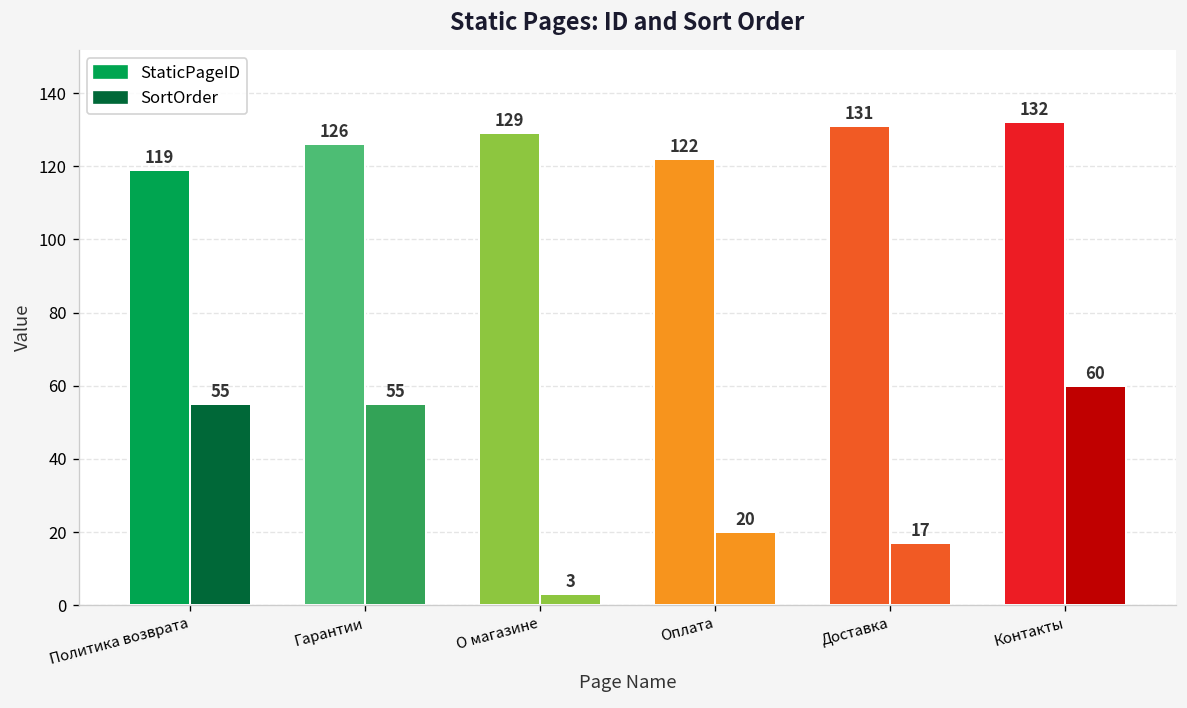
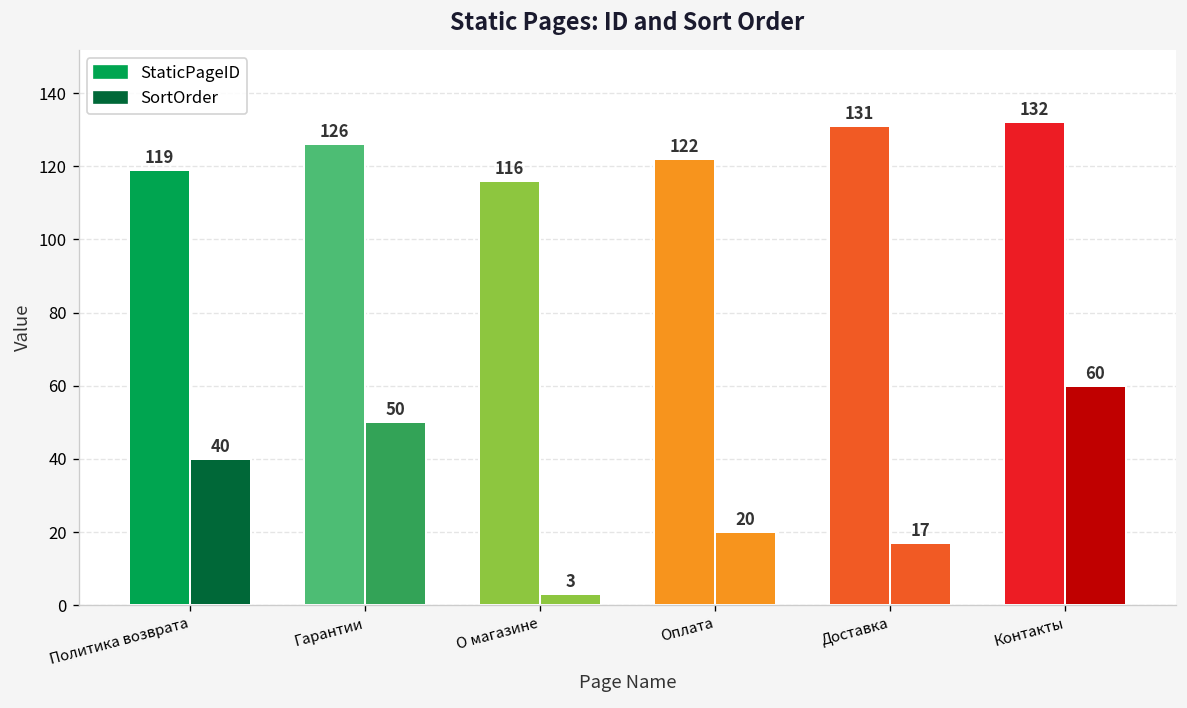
  {
    "StaticPageID": {
      "Политика возврата": 119,
      "Гарантии": 126,
-     "О магазине": 129,
+     "О магазине": 116,
      "Оплата": 122,
      "Доставка": 131,
      "Контакты": 132
    },
    "SortOrder": {
-     "Политика возврата": 55,
-     "Гарантии": 55,
+     "Политика возврата": 40,
+     "Гарантии": 50,
      "О магазине": 3,
      "Оплата": 20,
      "Доставка": 17,
      "Контакты": 60
    }
  }
